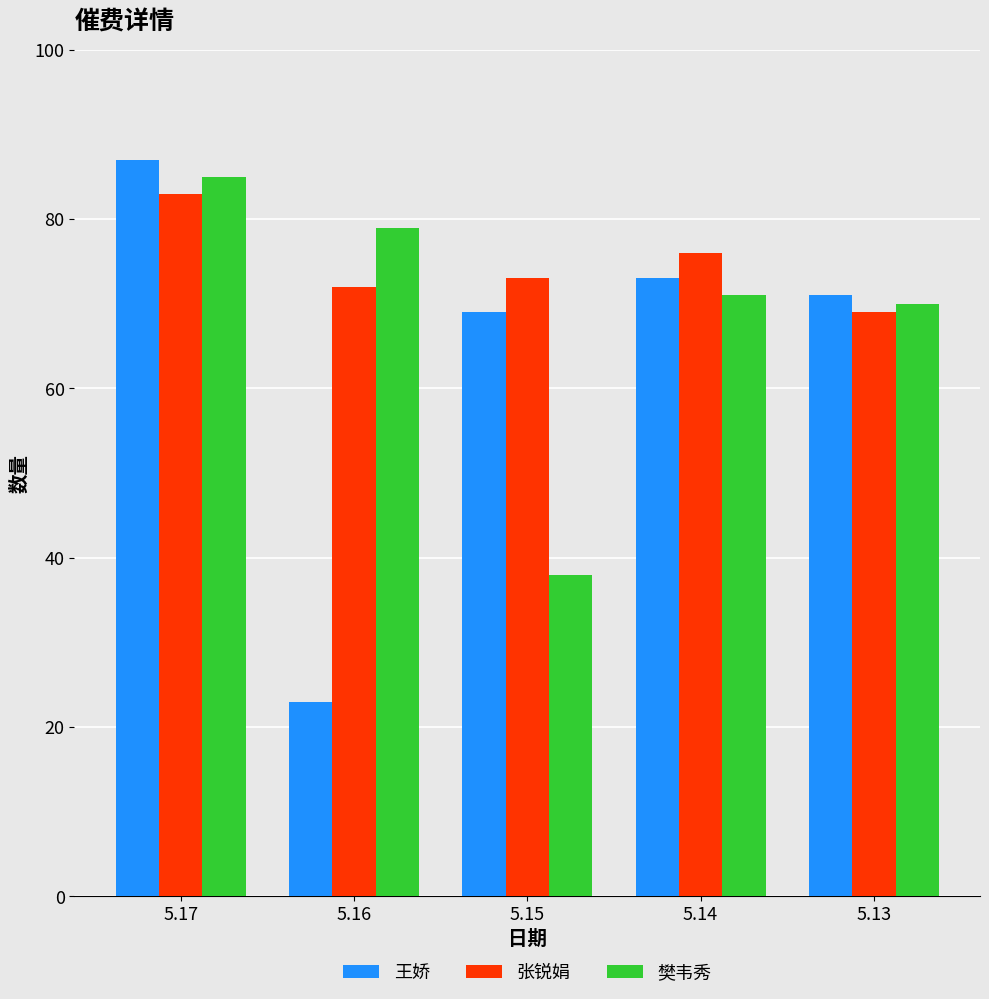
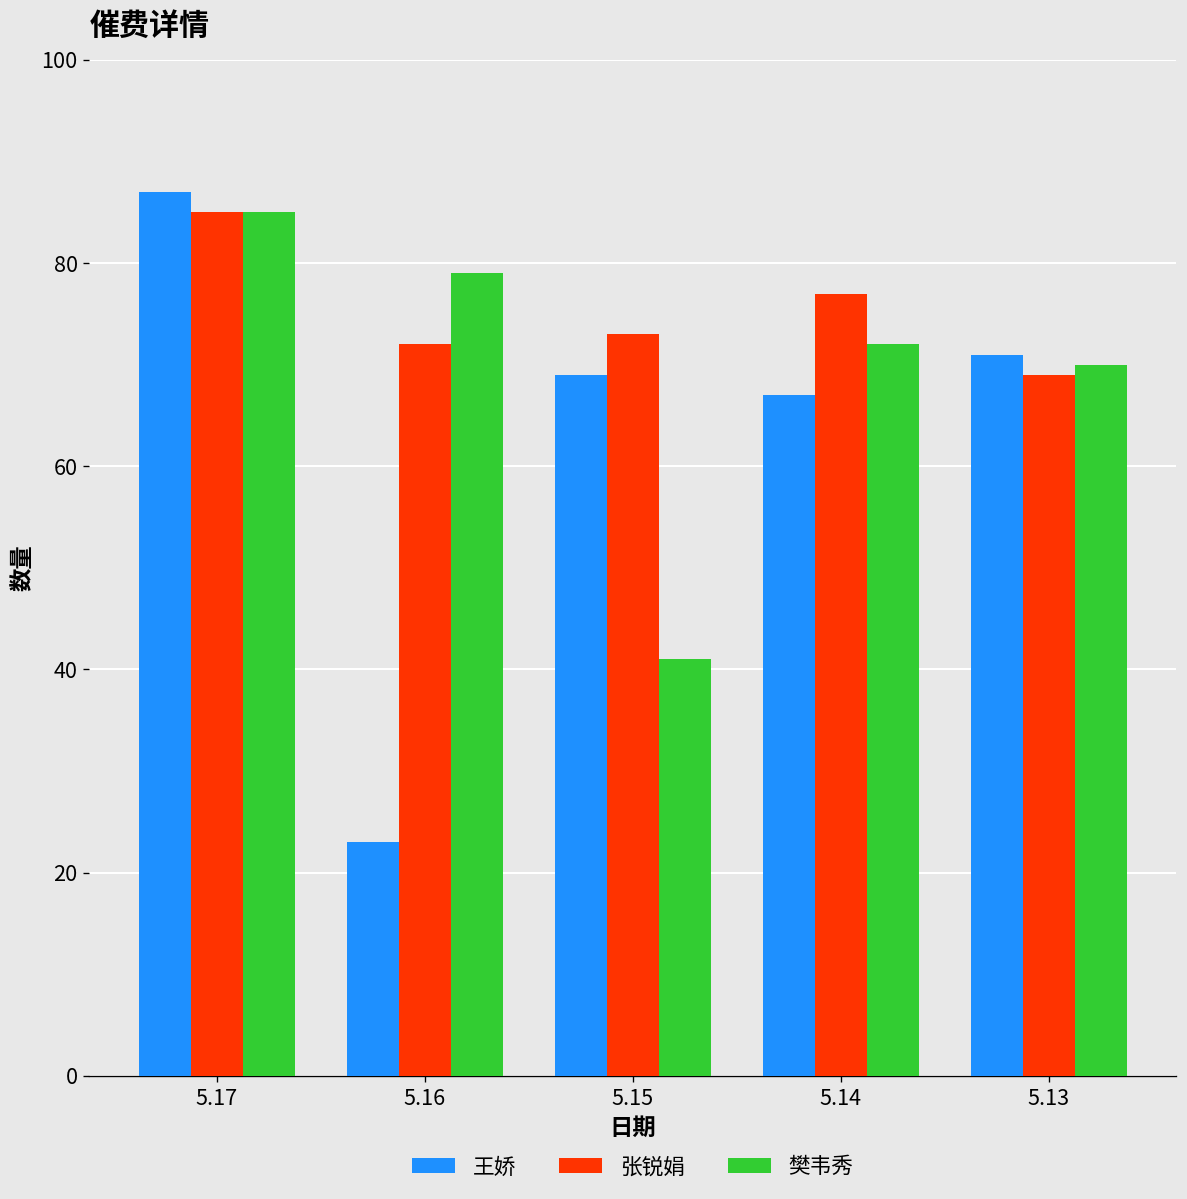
  {
    "王娇": {
      "5.17": 87,
      "5.16": 23,
      "5.15": 69,
-     "5.14": 73,
+     "5.14": 67,
      "5.13": 71
    },
    "张锐娟": {
-     "5.17": 83,
+     "5.17": 85,
      "5.16": 72,
      "5.15": 73,
-     "5.14": 76,
+     "5.14": 77,
      "5.13": 69
    },
    "樊韦秀": {
      "5.17": 85,
      "5.16": 79,
-     "5.15": 38,
-     "5.14": 71,
+     "5.15": 41,
+     "5.14": 72,
      "5.13": 70
    }
  }
